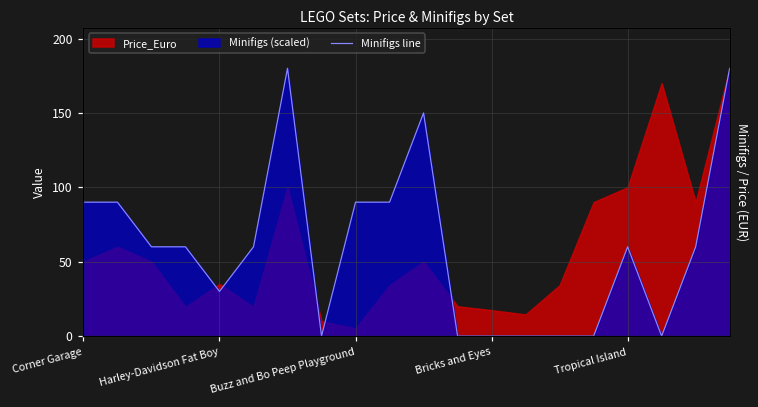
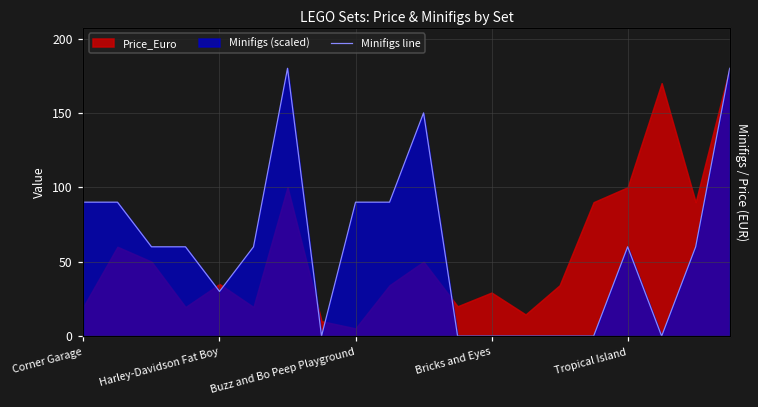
  {
    "Price_Euro": {
-     "Corner Garage": 50,
+     "Corner Garage": 20,
      "Harley-Davidson Fat Boy": 35,
      "Buzz and Bo Peep Playground": 5,
-     "Bricks and Eyes": 17,
+     "Bricks and Eyes": 29,
      "Tropical Island": 100
    },
    "Minifigs (scaled)": {
      "Corner Garage": 90,
      "Harley-Davidson Fat Boy": 30,
      "Buzz and Bo Peep Playground": 90,
      "Bricks and Eyes": 0,
      "Tropical Island": 60
    }
  }
